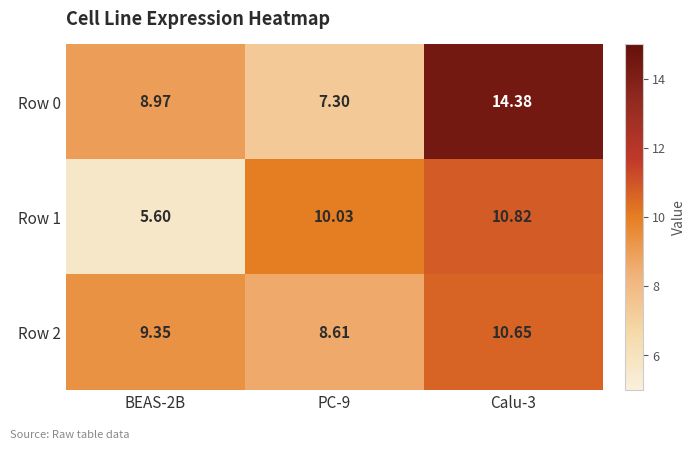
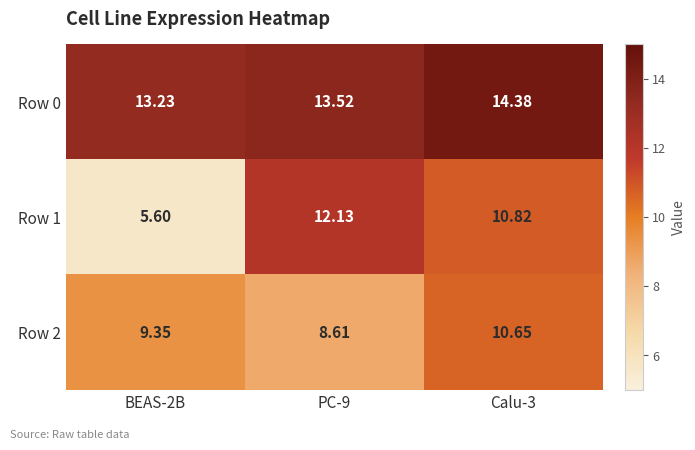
  {
    "Row 0": {
-     "BEAS-2B": 8.97,
-     "PC-9": 7.30,
+     "BEAS-2B": 13.23,
+     "PC-9": 13.52,
      "Calu-3": 14.38
    },
    "Row 1": {
      "BEAS-2B": 5.60,
-     "PC-9": 10.03,
+     "PC-9": 12.13,
      "Calu-3": 10.82
    },
    "Row 2": {
      "BEAS-2B": 9.35,
      "PC-9": 8.61,
      "Calu-3": 10.65
    }
  }
